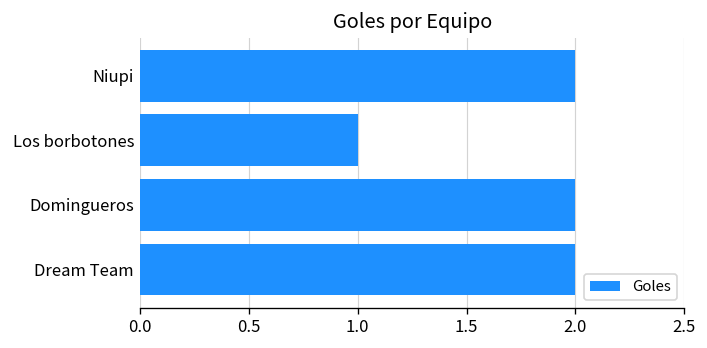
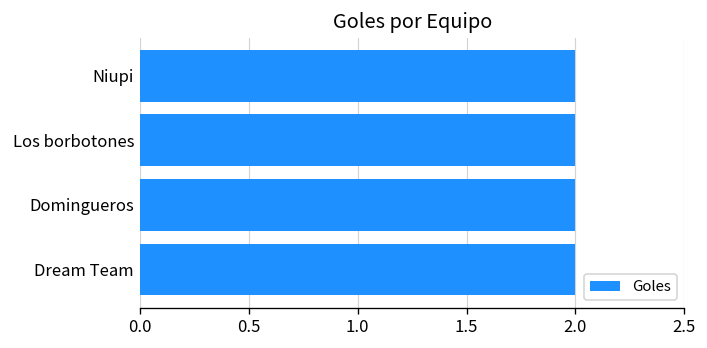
  {
    "Niupi": 2,
-   "Los borbotones": 1,
+   "Los borbotones": 2,
    "Domingueros": 2,
    "Dream Team": 2
  }
